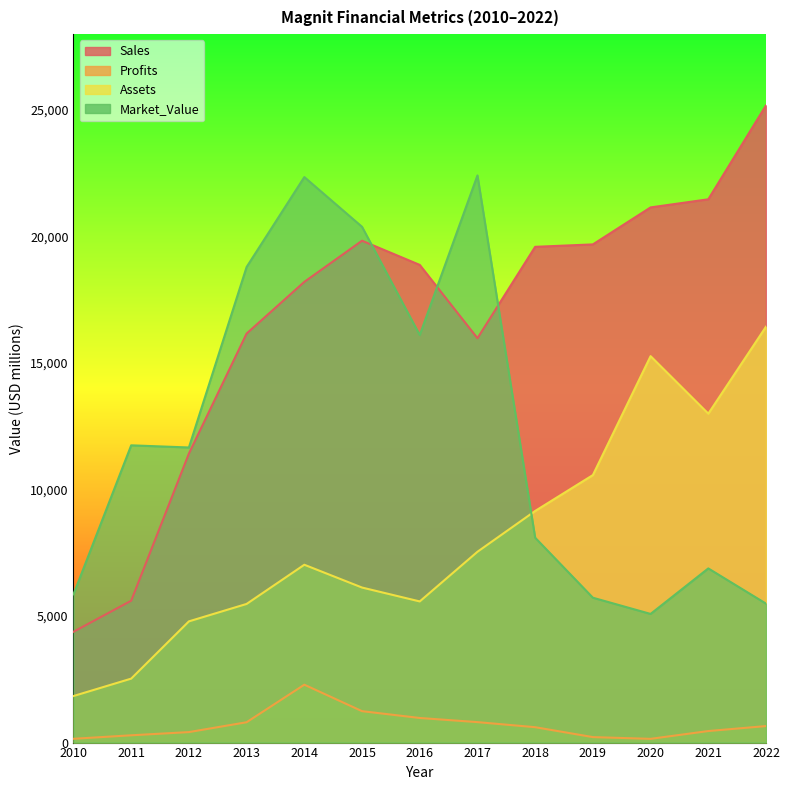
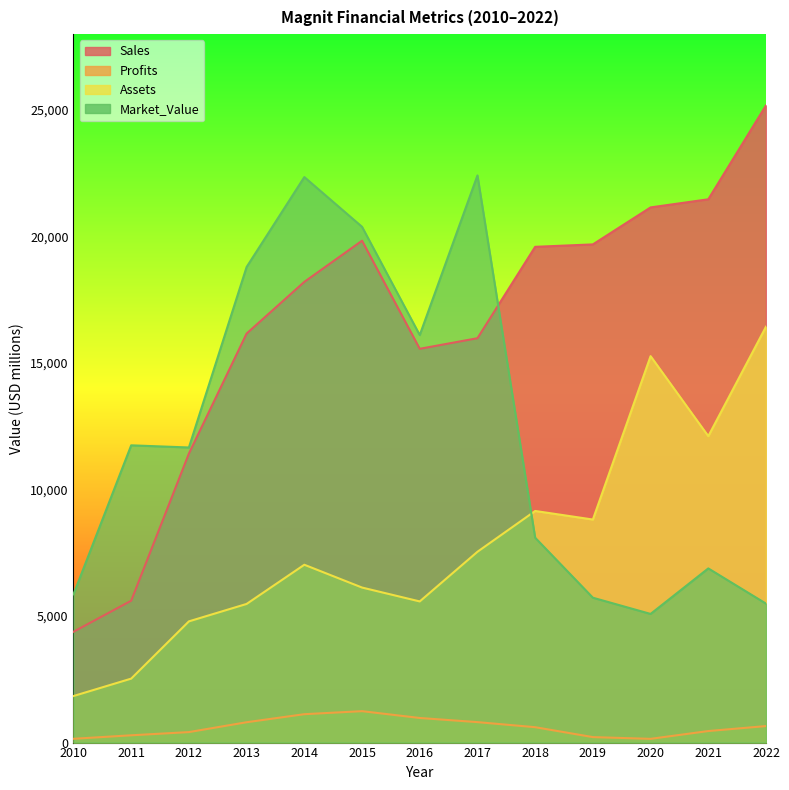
  {
    "Sales": {
      "2010": "4,400",
      "2011": "5,600",
      "2012": "11,400",
      "2013": "16,200",
      "2014": "18,200",
      "2015": "19,800",
-     "2016": "18,900",
+     "2016": "15,600",
      "2017": "16,000",
      "2018": "19,600",
      "2019": "19,700",
      "2020": "21,200",
      "2021": "21,500",
      "2022": "25,200"
    },
    "Profits": {
      "2010": "200",
      "2011": "300",
      "2012": "400",
      "2013": "800",
-     "2014": "2,300",
+     "2014": "1,100",
      "2015": "1,200",
      "2016": "1,000",
      "2017": "800",
      "2018": "600",
      "2019": "200",
      "2020": "100",
      "2021": "500",
      "2022": "700"
    },
    "Assets": {
      "2010": "1,800",
      "2011": "2,500",
      "2012": "4,800",
      "2013": "5,500",
      "2014": "7,000",
      "2015": "6,100",
      "2016": "5,600",
      "2017": "7,500",
      "2018": "9,200",
-     "2019": "10,600",
+     "2019": "8,800",
      "2020": "15,300",
-     "2021": "13,000",
+     "2021": "12,100",
      "2022": "16,400"
    },
    "Market_Value": {
      "2010": "5,900",
      "2011": "11,700",
      "2012": "11,700",
      "2013": "18,800",
      "2014": "22,400",
      "2015": "20,400",
      "2016": "16,100",
      "2017": "22,400",
      "2018": "8,100",
      "2019": "5,700",
      "2020": "5,100",
      "2021": "6,900",
      "2022": "5,500"
    }
  }
